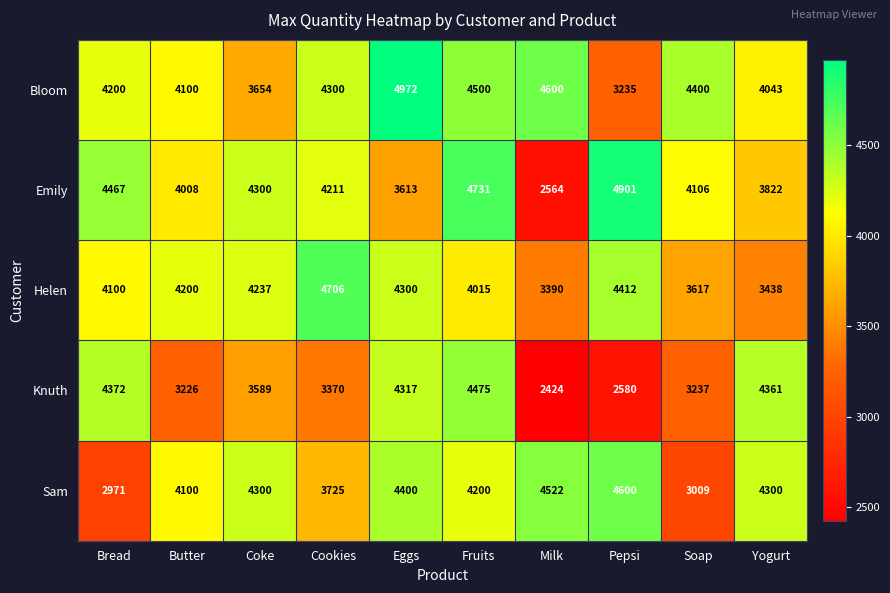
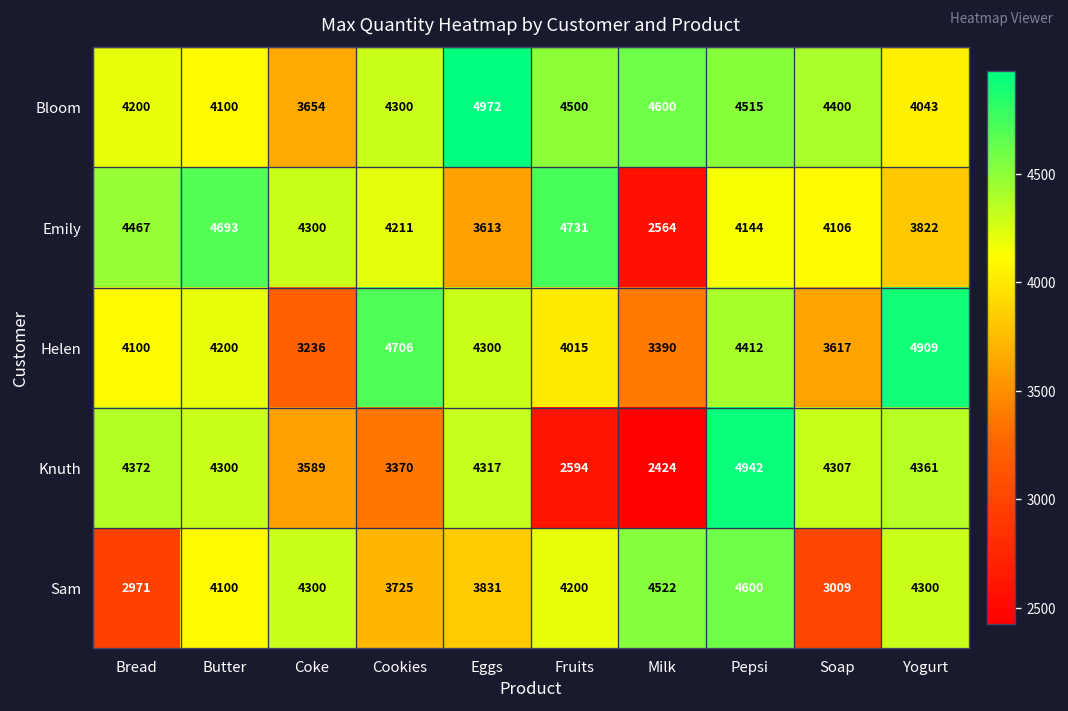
  {
    "Bloom": {
      "Bread": 4200,
      "Butter": 4100,
      "Coke": 3654,
      "Cookies": 4300,
      "Eggs": 4972,
      "Fruits": 4500,
      "Milk": 4600,
-     "Pepsi": 3235,
+     "Pepsi": 4515,
      "Soap": 4400,
      "Yogurt": 4043
    },
    "Emily": {
      "Bread": 4467,
-     "Butter": 4008,
+     "Butter": 4693,
      "Coke": 4300,
      "Cookies": 4211,
      "Eggs": 3613,
      "Fruits": 4731,
      "Milk": 2564,
-     "Pepsi": 4901,
+     "Pepsi": 4144,
      "Soap": 4106,
      "Yogurt": 3822
    },
    "Helen": {
      "Bread": 4100,
      "Butter": 4200,
-     "Coke": 4237,
+     "Coke": 3236,
      "Cookies": 4706,
      "Eggs": 4300,
      "Fruits": 4015,
      "Milk": 3390,
      "Pepsi": 4412,
      "Soap": 3617,
-     "Yogurt": 3438
+     "Yogurt": 4909
    },
    "Knuth": {
      "Bread": 4372,
-     "Butter": 3226,
+     "Butter": 4300,
      "Coke": 3589,
      "Cookies": 3370,
      "Eggs": 4317,
-     "Fruits": 4475,
+     "Fruits": 2594,
      "Milk": 2424,
-     "Pepsi": 2580,
-     "Soap": 3237,
+     "Pepsi": 4942,
+     "Soap": 4307,
      "Yogurt": 4361
    },
    "Sam": {
      "Bread": 2971,
      "Butter": 4100,
      "Coke": 4300,
      "Cookies": 3725,
-     "Eggs": 4400,
+     "Eggs": 3831,
      "Fruits": 4200,
      "Milk": 4522,
      "Pepsi": 4600,
      "Soap": 3009,
      "Yogurt": 4300
    }
  }
